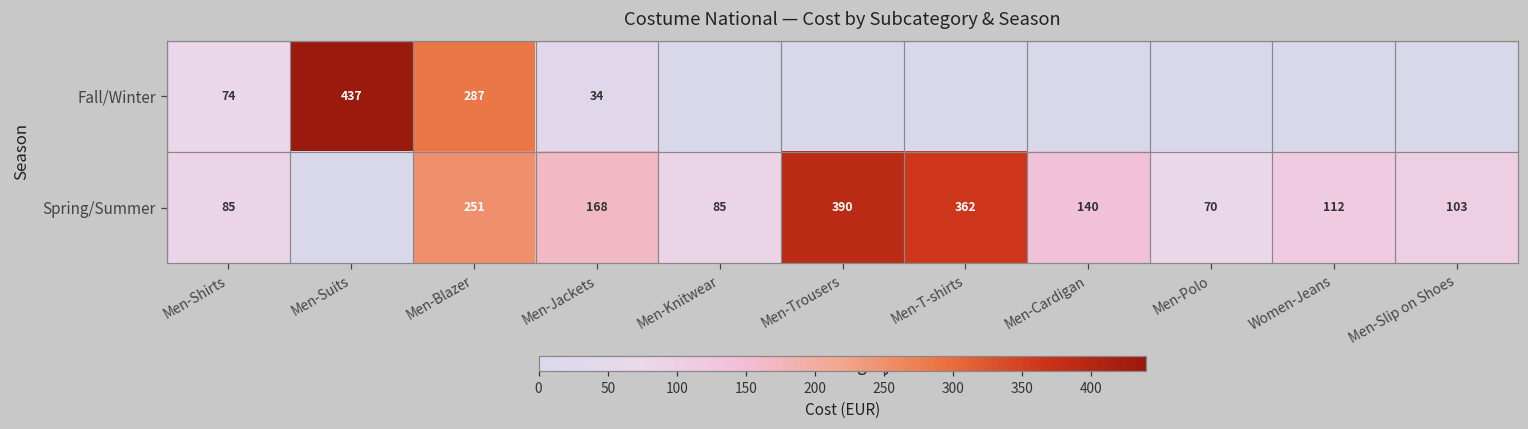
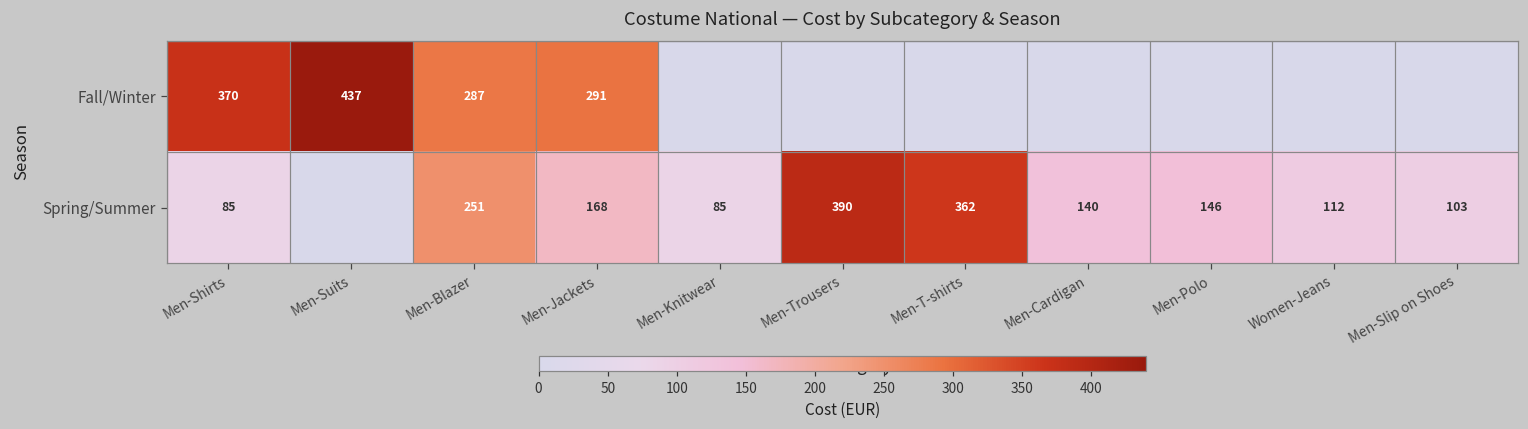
  {
    "Fall/Winter": {
-     "Men-Shirts": 74,
+     "Men-Shirts": 370,
      "Men-Suits": 437,
      "Men-Blazer": 287,
-     "Men-Jackets": 34
+     "Men-Jackets": 291
    },
    "Spring/Summer": {
      "Men-Shirts": 85,
      "Men-Blazer": 251,
      "Men-Jackets": 168,
      "Men-Knitwear": 85,
      "Men-Trousers": 390,
      "Men-T-shirts": 362,
      "Men-Cardigan": 140,
-     "Men-Polo": 70,
+     "Men-Polo": 146,
      "Women-Jeans": 112,
      "Men-Slip on Shoes": 103
    }
  }
